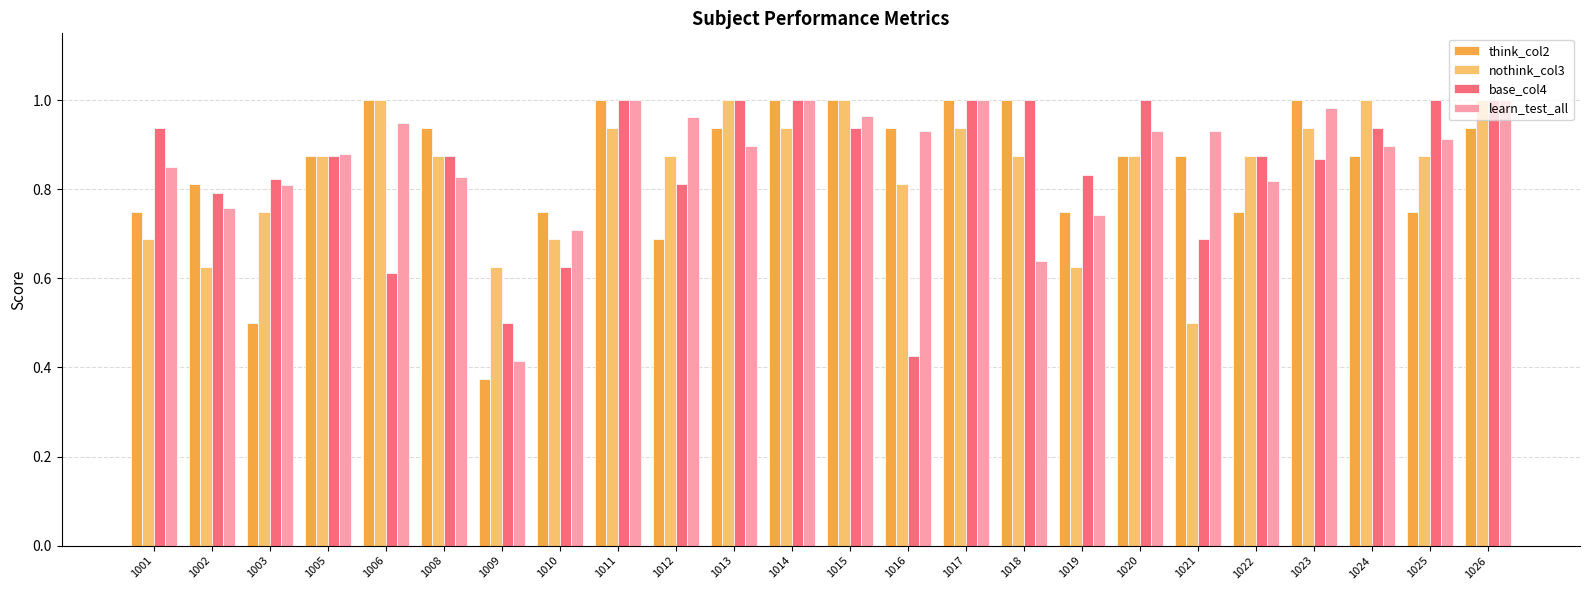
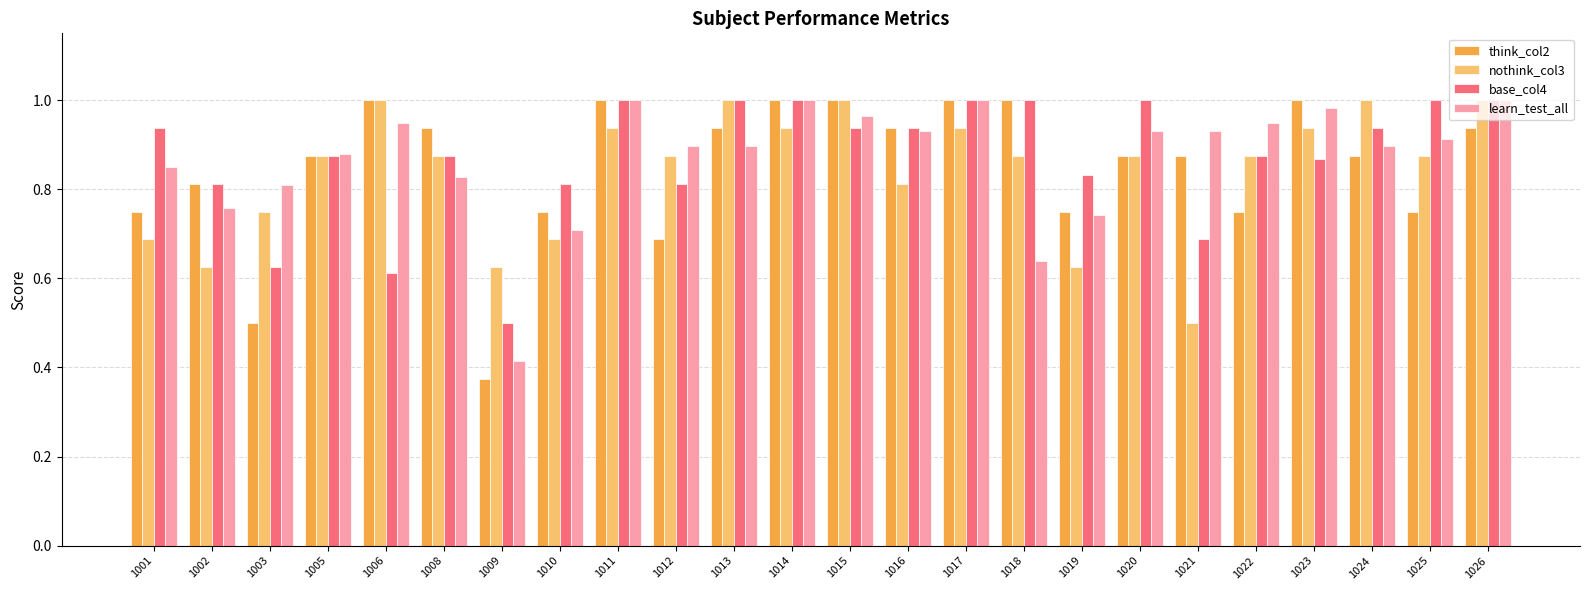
  {
    "base_col4": {
      "1001": 0.94,
-     "1002": 0.79,
-     "1003": 0.82,
+     "1002": 0.81,
+     "1003": 0.63,
      "1005": 0.88,
      "1006": 0.61,
      "1008": 0.88,
      "1009": 0.50,
-     "1010": 0.63,
+     "1010": 0.81,
      "1011": 1.00,
      "1012": 0.81,
      "1013": 1.00,
      "1014": 1.00,
      "1015": 0.94,
-     "1016": 0.43,
+     "1016": 0.94,
      "1017": 1.00,
      "1018": 1.00,
      "1019": 0.83,
      "1020": 1.00,
      "1021": 0.69,
      "1022": 0.88,
      "1023": 0.87,
      "1024": 0.94,
      "1025": 1.00
    },
    "learn_test_all": {
      "1001": 0.85,
      "1002": 0.76,
      "1003": 0.81,
      "1005": 0.88,
      "1006": 0.95,
      "1008": 0.83,
      "1009": 0.41,
      "1010": 0.71,
      "1011": 1.00,
-     "1012": 0.96,
+     "1012": 0.90,
      "1013": 0.90,
      "1014": 1.00,
      "1015": 0.97,
      "1016": 0.93,
      "1017": 1.00,
      "1018": 0.64,
      "1019": 0.74,
      "1020": 0.93,
      "1021": 0.93,
-     "1022": 0.82,
+     "1022": 0.95,
      "1023": 0.98,
      "1024": 0.90,
      "1025": 0.91
    }
  }
